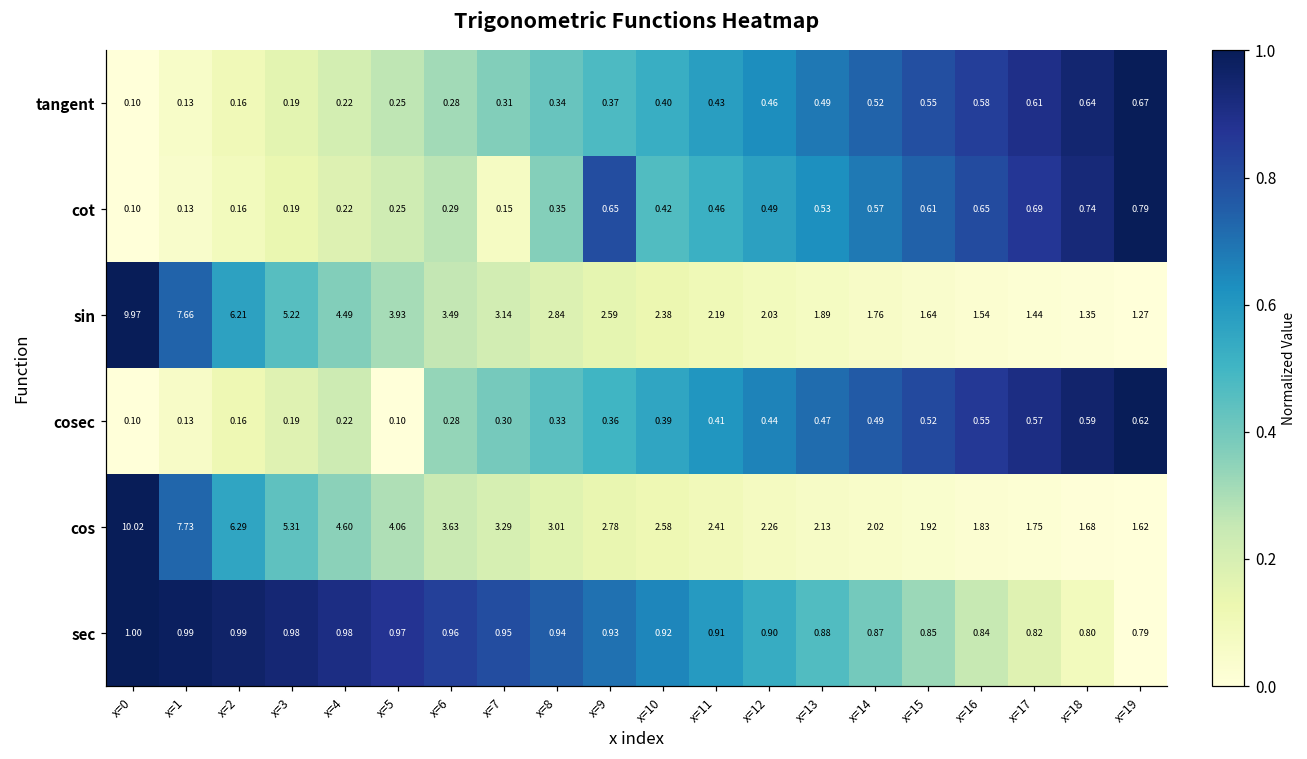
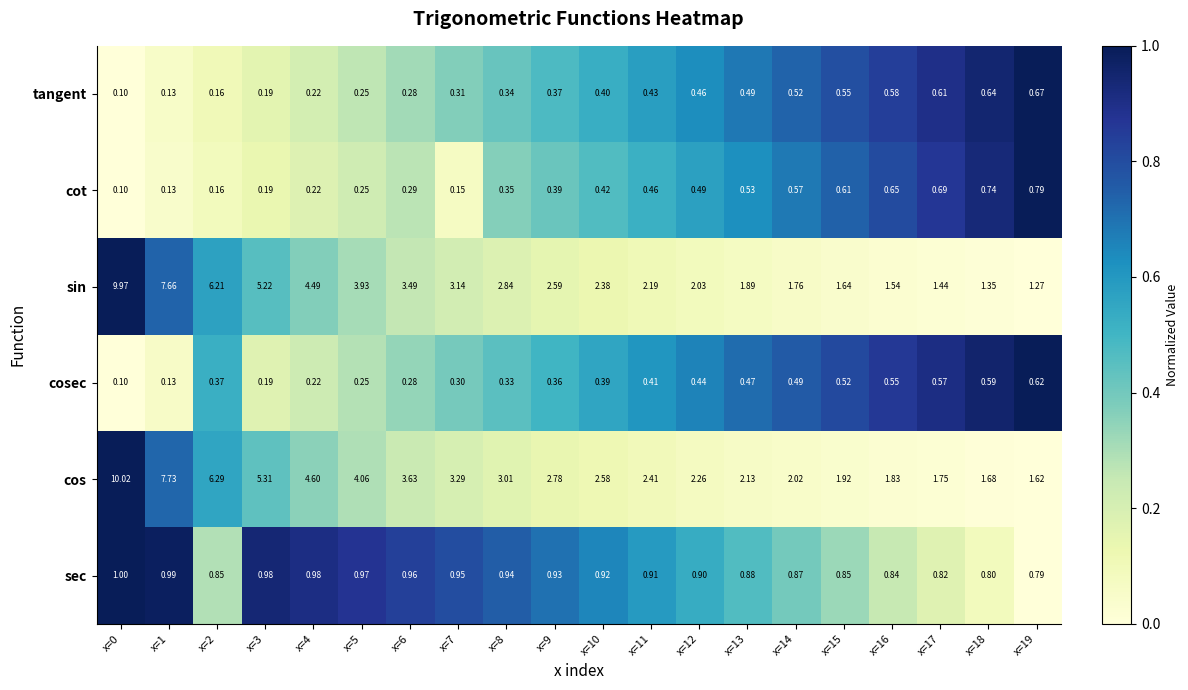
  {
    "tangent": {
      "x=0": 0.10,
      "x=1": 0.13,
      "x=2": 0.16,
      "x=3": 0.19,
      "x=4": 0.22,
      "x=5": 0.25,
      "x=6": 0.28,
      "x=7": 0.31,
      "x=8": 0.34,
      "x=9": 0.37,
      "x=10": 0.40,
      "x=11": 0.43,
      "x=12": 0.46,
      "x=13": 0.49,
      "x=14": 0.52,
      "x=15": 0.55,
      "x=16": 0.58,
      "x=17": 0.61,
      "x=18": 0.64,
      "x=19": 0.67
    },
    "cot": {
      "x=0": 0.10,
      "x=1": 0.13,
      "x=2": 0.16,
      "x=3": 0.19,
      "x=4": 0.22,
      "x=5": 0.25,
      "x=6": 0.29,
      "x=7": 0.15,
      "x=8": 0.35,
-     "x=9": 0.65,
+     "x=9": 0.39,
      "x=10": 0.42,
      "x=11": 0.46,
      "x=12": 0.49,
      "x=13": 0.53,
      "x=14": 0.57,
      "x=15": 0.61,
      "x=16": 0.65,
      "x=17": 0.69,
      "x=18": 0.74,
      "x=19": 0.79
    },
    "sin": {
      "x=0": 9.97,
      "x=1": 7.66,
      "x=2": 6.21,
      "x=3": 5.22,
      "x=4": 4.49,
      "x=5": 3.93,
      "x=6": 3.49,
      "x=7": 3.14,
      "x=8": 2.84,
      "x=9": 2.59,
      "x=10": 2.38,
      "x=11": 2.19,
      "x=12": 2.03,
      "x=13": 1.89,
      "x=14": 1.76,
      "x=15": 1.64,
      "x=16": 1.54,
      "x=17": 1.44,
      "x=18": 1.35,
      "x=19": 1.27
    },
    "cosec": {
      "x=0": 0.10,
      "x=1": 0.13,
-     "x=2": 0.16,
+     "x=2": 0.37,
      "x=3": 0.19,
      "x=4": 0.22,
-     "x=5": 0.10,
+     "x=5": 0.25,
      "x=6": 0.28,
      "x=7": 0.30,
      "x=8": 0.33,
      "x=9": 0.36,
      "x=10": 0.39,
      "x=11": 0.41,
      "x=12": 0.44,
      "x=13": 0.47,
      "x=14": 0.49,
      "x=15": 0.52,
      "x=16": 0.55,
      "x=17": 0.57,
      "x=18": 0.59,
      "x=19": 0.62
    },
    "cos": {
      "x=0": 10.02,
      "x=1": 7.73,
      "x=2": 6.29,
      "x=3": 5.31,
      "x=4": 4.60,
      "x=5": 4.06,
      "x=6": 3.63,
      "x=7": 3.29,
      "x=8": 3.01,
      "x=9": 2.78,
      "x=10": 2.58,
      "x=11": 2.41,
      "x=12": 2.26,
      "x=13": 2.13,
      "x=14": 2.02,
      "x=15": 1.92,
      "x=16": 1.83,
      "x=17": 1.75,
      "x=18": 1.68,
      "x=19": 1.62
    },
    "sec": {
      "x=0": 1.00,
      "x=1": 0.99,
-     "x=2": 0.99,
+     "x=2": 0.85,
      "x=3": 0.98,
      "x=4": 0.98,
      "x=5": 0.97,
      "x=6": 0.96,
      "x=7": 0.95,
      "x=8": 0.94,
      "x=9": 0.93,
      "x=10": 0.92,
      "x=11": 0.91,
      "x=12": 0.90,
      "x=13": 0.88,
      "x=14": 0.87,
      "x=15": 0.85,
      "x=16": 0.84,
      "x=17": 0.82,
      "x=18": 0.80,
      "x=19": 0.79
    }
  }
